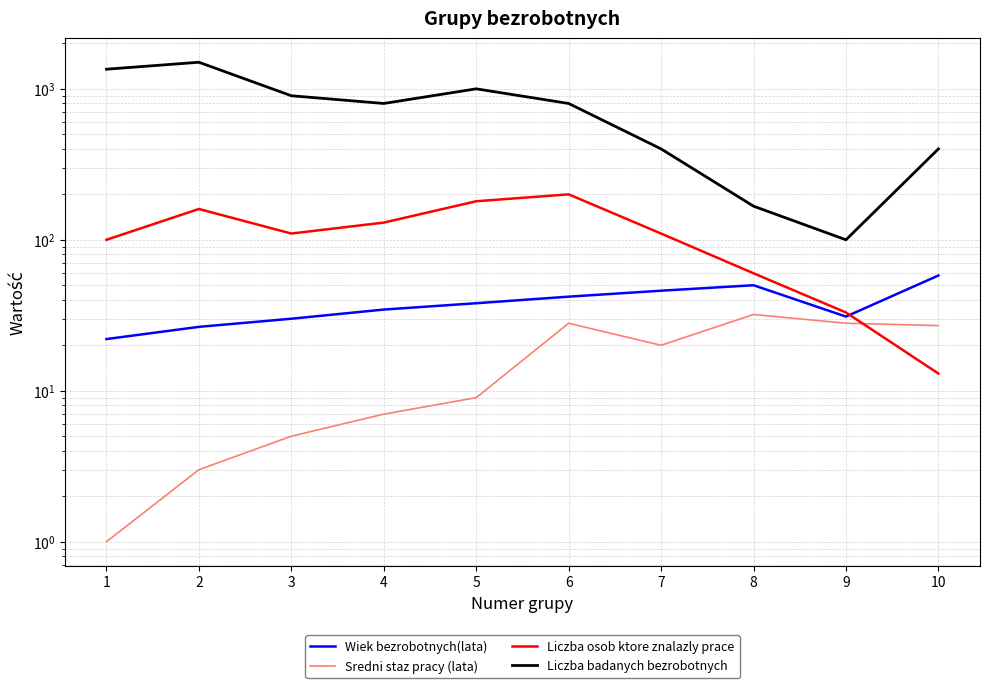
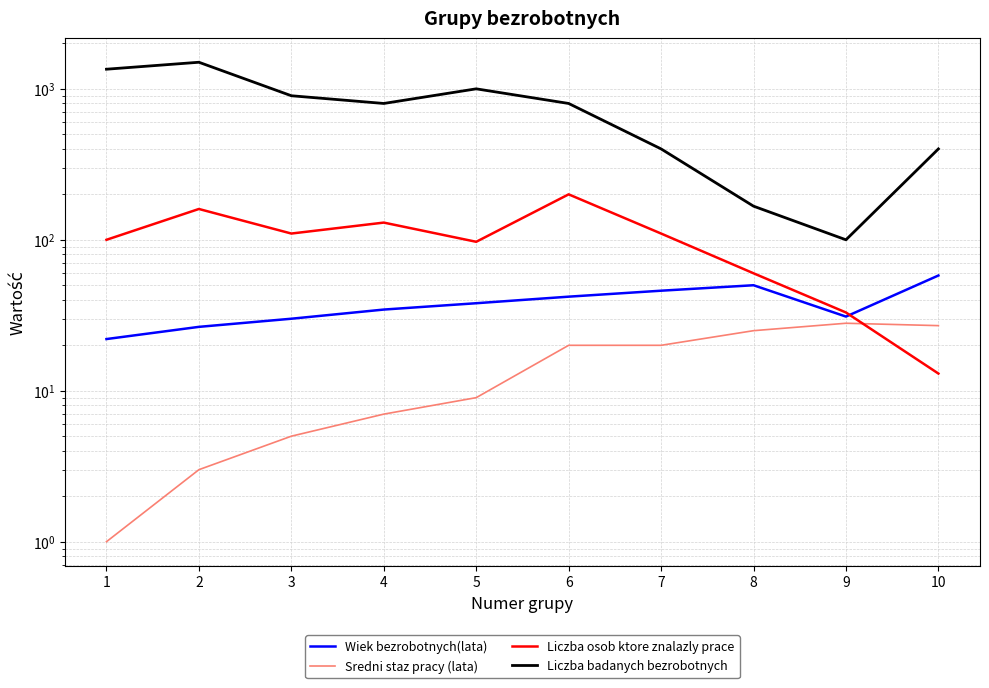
  {
    "Wiek bezrobotnych(lata)": {
      "1": 22,
      "2": 27,
      "3": 30,
      "4": 35,
      "5": 38,
      "6": 42,
      "7": 46,
      "8": 50,
      "9": 31,
      "10": 58
    },
    "Sredni staz pracy (lata)": {
      "1": 1,
      "2": 3,
      "3": 5,
      "4": 7,
      "5": 9,
-     "6": 28,
+     "6": 20,
      "7": 20,
-     "8": 32,
+     "8": 25,
      "9": 28,
      "10": 27
    },
    "Liczba osob ktore znalazly prace": {
      "1": 100,
      "2": 160,
      "3": 110,
      "4": 130,
-     "5": 180,
+     "5": 100,
      "6": 200,
      "7": 110,
      "8": 60,
      "9": 33,
      "10": 13
    },
    "Liczba badanych bezrobotnych": {
      "1": 1300,
      "2": 1500,
      "3": 900,
      "4": 800,
      "5": 1000,
      "6": 800,
      "7": 400,
      "8": 170,
      "9": 100,
      "10": 400
    }
  }
